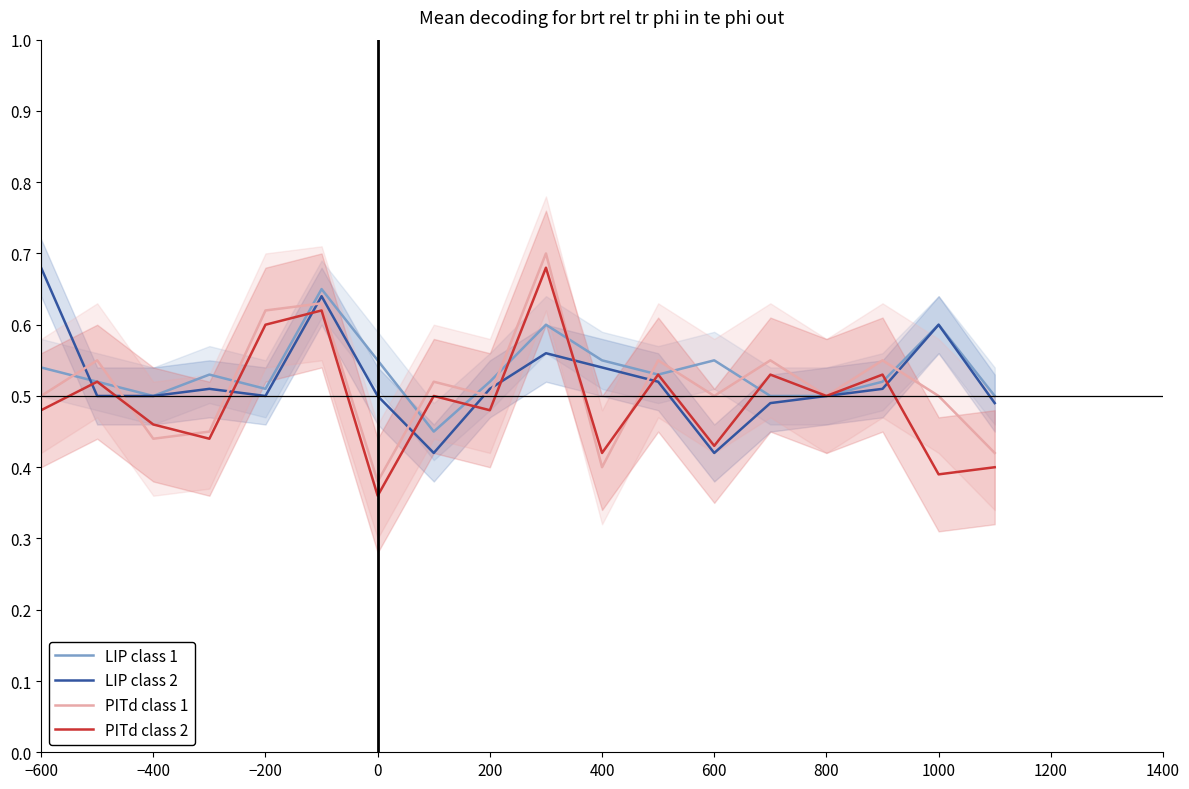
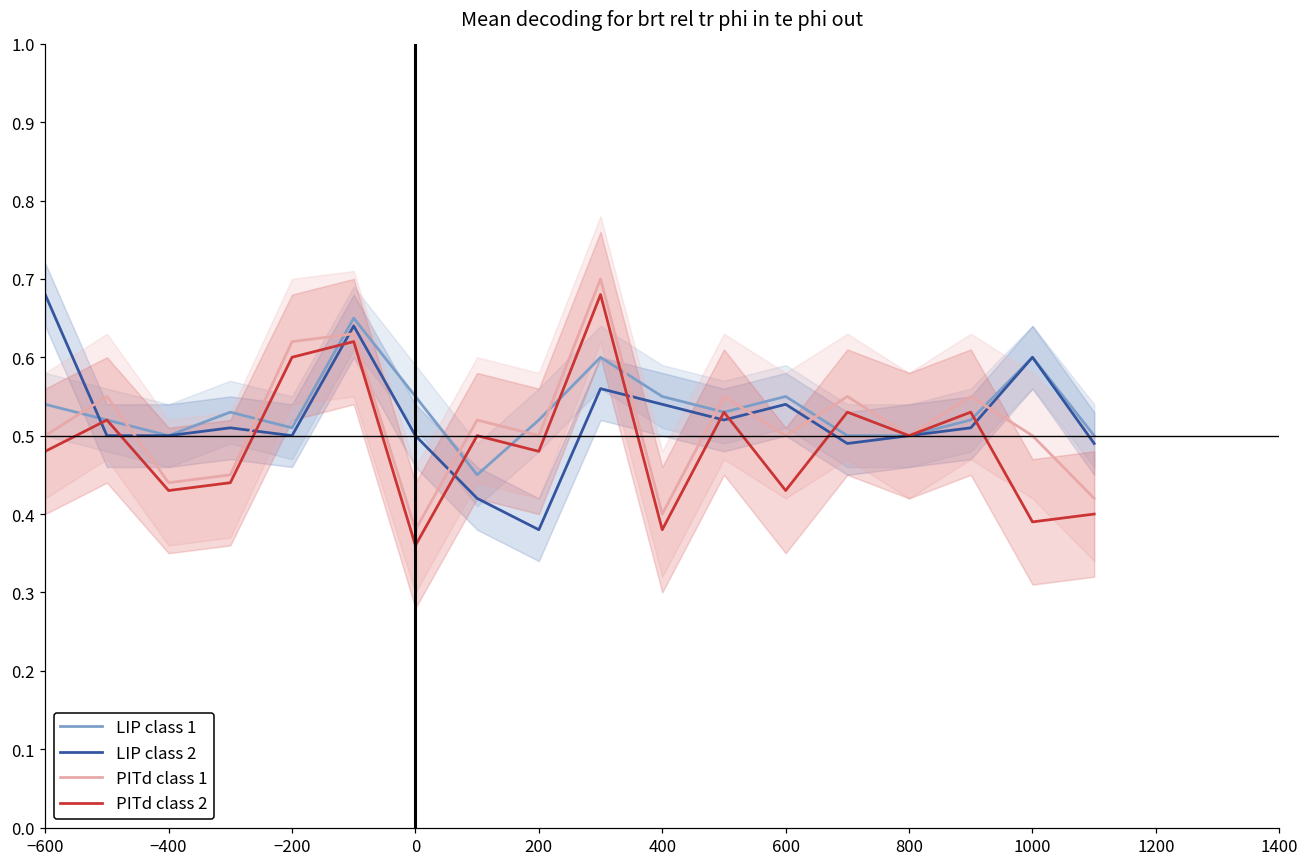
  {
    "LIP class 2": {
      "−600": 0.68,
      "−200": 0.50,
      "0": 0.50,
-     "200": 0.51,
+     "200": 0.38,
      "400": 0.54,
-     "600": 0.42
+     "600": 0.54
    },
    "PITd class 2": {
      "−600": 0.48,
-     "−400": 0.46,
+     "−400": 0.43,
      "−200": 0.60,
      "0": 0.36,
      "200": 0.48,
-     "400": 0.42,
+     "400": 0.38,
      "600": 0.43,
      "1000": 0.39
    }
  }
